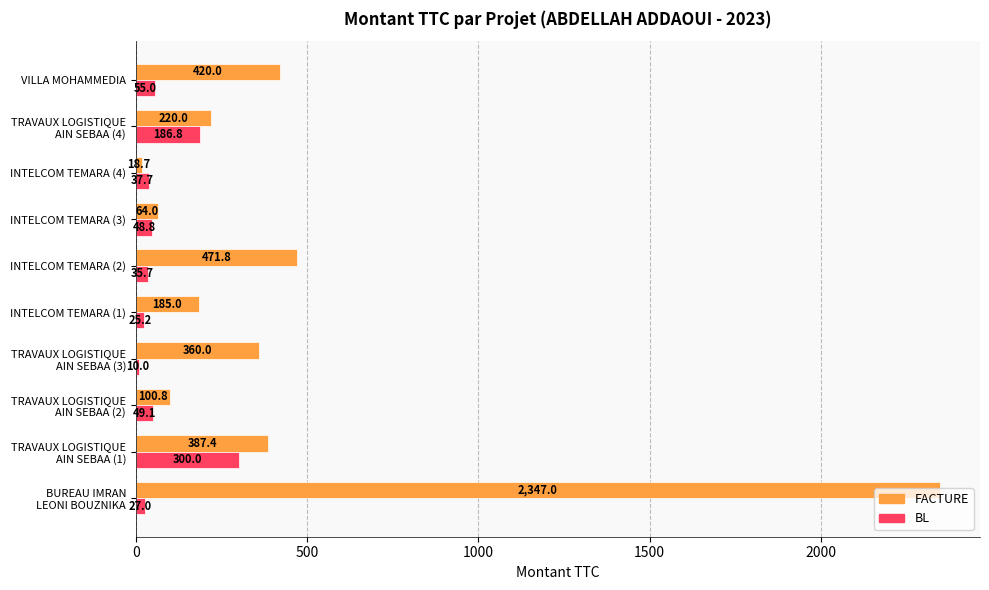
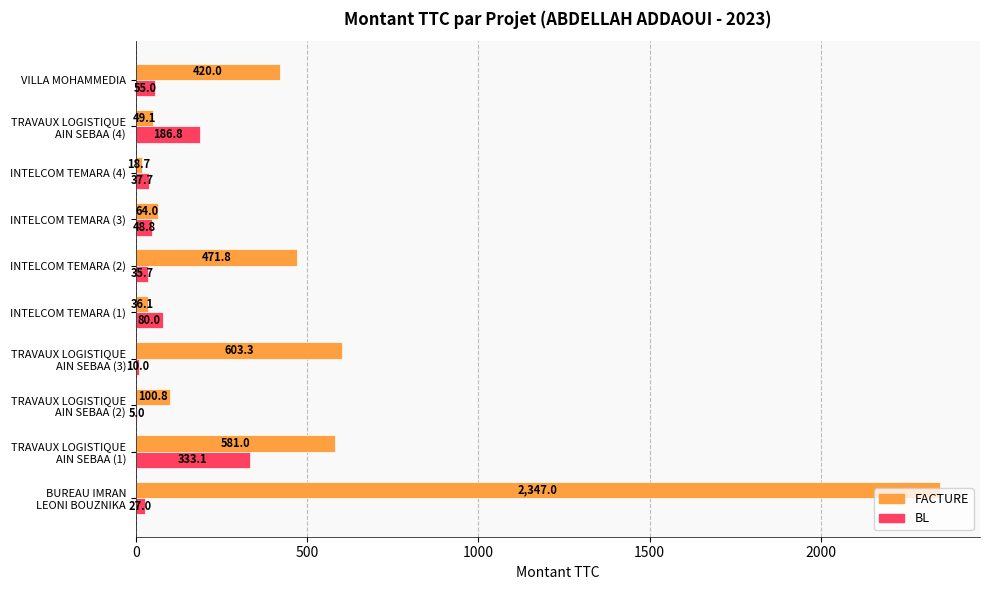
  {
    "FACTURE": {
      "VILLA MOHAMMEDIA": 420.0,
-     "TRAVAUX LOGISTIQUE AIN SEBAA (4)": 220.0,
+     "TRAVAUX LOGISTIQUE AIN SEBAA (4)": 49.1,
      "INTELCOM TEMARA (4)": 18.7,
      "INTELCOM TEMARA (3)": 64.0,
      "INTELCOM TEMARA (2)": 471.8,
-     "INTELCOM TEMARA (1)": 185.0,
-     "TRAVAUX LOGISTIQUE AIN SEBAA (3)": 360.0,
+     "INTELCOM TEMARA (1)": 36.1,
+     "TRAVAUX LOGISTIQUE AIN SEBAA (3)": 603.3,
      "TRAVAUX LOGISTIQUE AIN SEBAA (2)": 100.8,
-     "TRAVAUX LOGISTIQUE AIN SEBAA (1)": 387.4
+     "TRAVAUX LOGISTIQUE AIN SEBAA (1)": 581.0
    },
    "BL": {
      "VILLA MOHAMMEDIA": 55.0,
      "TRAVAUX LOGISTIQUE AIN SEBAA (4)": 186.8,
      "INTELCOM TEMARA (4)": 37.7,
      "INTELCOM TEMARA (3)": 48.8,
      "INTELCOM TEMARA (2)": 35.7,
-     "INTELCOM TEMARA (1)": 25.2,
+     "INTELCOM TEMARA (1)": 80.0,
      "TRAVAUX LOGISTIQUE AIN SEBAA (3)": 10.0,
-     "TRAVAUX LOGISTIQUE AIN SEBAA (2)": 49.1,
-     "TRAVAUX LOGISTIQUE AIN SEBAA (1)": 300.0,
+     "TRAVAUX LOGISTIQUE AIN SEBAA (2)": 5.0,
+     "TRAVAUX LOGISTIQUE AIN SEBAA (1)": 333.1,
      "BUREAU IMRAN LEONI BOUZNIKA": 27.0
    }
  }
